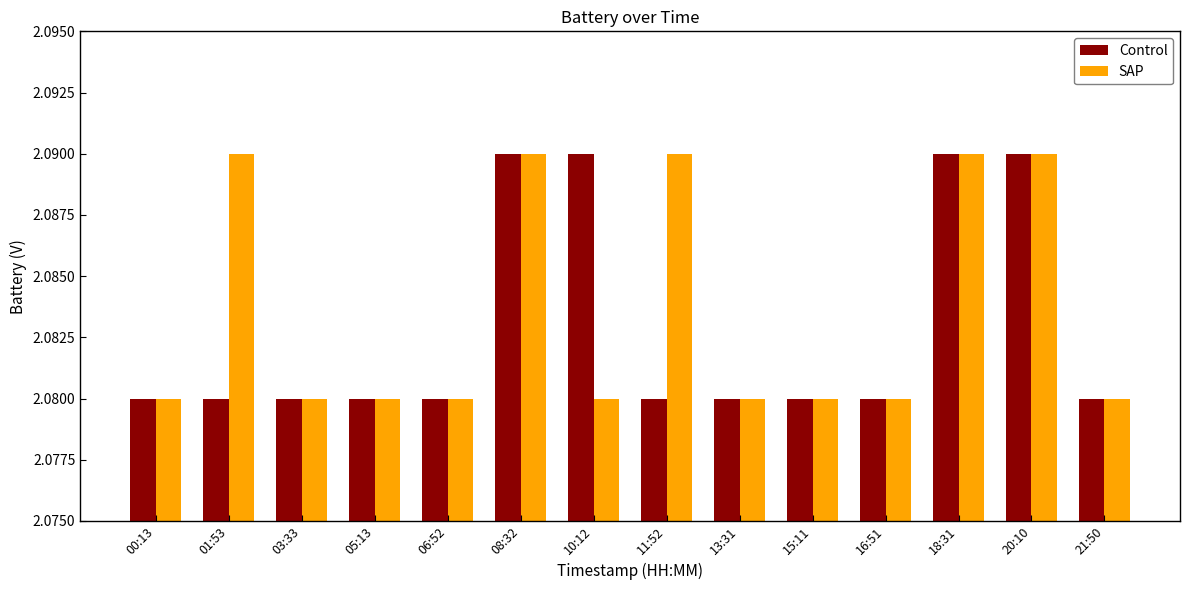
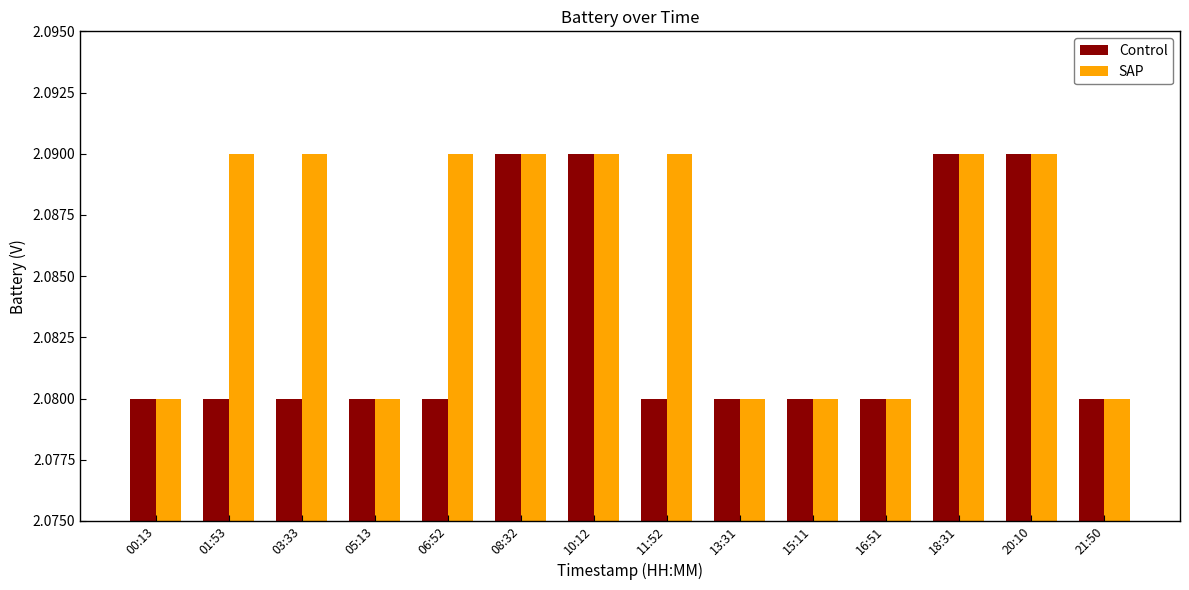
  {
    "Control": {
      "00:13": 2.08,
      "01:53": 2.08,
      "03:33": 2.08,
      "05:13": 2.08,
      "06:52": 2.08,
      "08:32": 2.09,
      "10:12": 2.09,
      "11:52": 2.08,
      "13:31": 2.08,
      "15:11": 2.08,
      "16:51": 2.08,
      "18:31": 2.09,
      "20:10": 2.09,
      "21:50": 2.08
    },
    "SAP": {
      "00:13": 2.08,
      "01:53": 2.09,
-     "03:33": 2.08,
+     "03:33": 2.09,
      "05:13": 2.08,
-     "06:52": 2.08,
+     "06:52": 2.09,
      "08:32": 2.09,
-     "10:12": 2.08,
+     "10:12": 2.09,
      "11:52": 2.09,
      "13:31": 2.08,
      "15:11": 2.08,
      "16:51": 2.08,
      "18:31": 2.09,
      "20:10": 2.09,
      "21:50": 2.08
    }
  }
